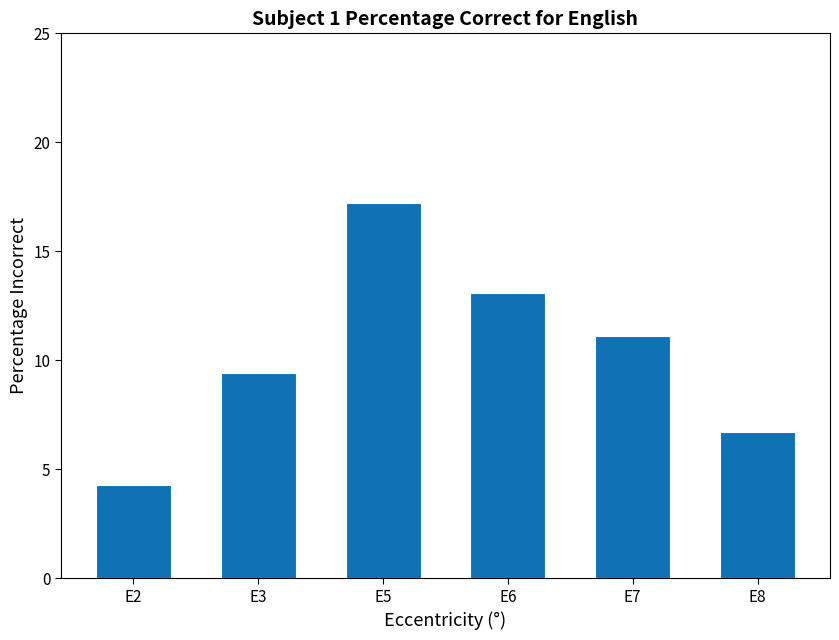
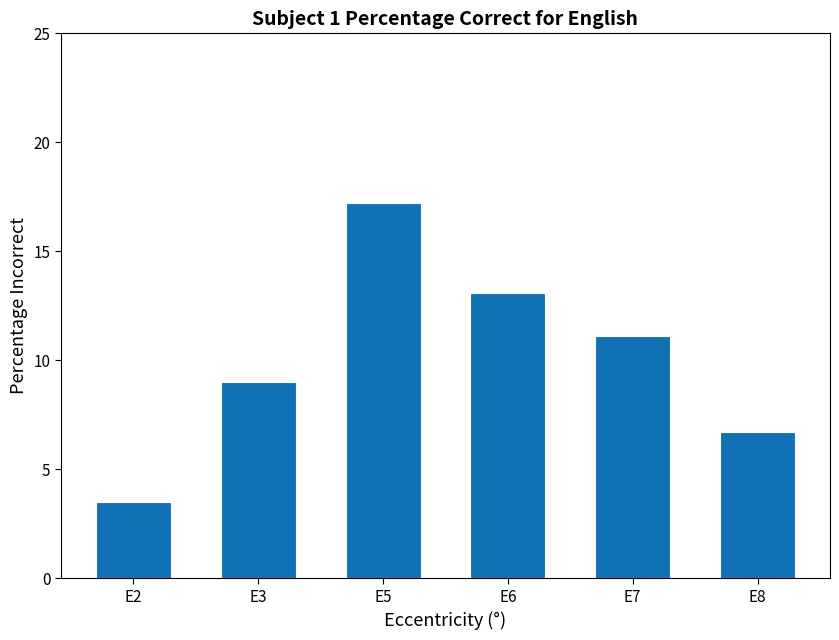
  {
-   "E2": 4.3,
-   "E3": 9.4,
+   "E2": 3.5,
+   "E3": 9.0,
    "E5": 17.2,
    "E6": 13.1,
    "E7": 11.1,
    "E8": 6.7
  }
